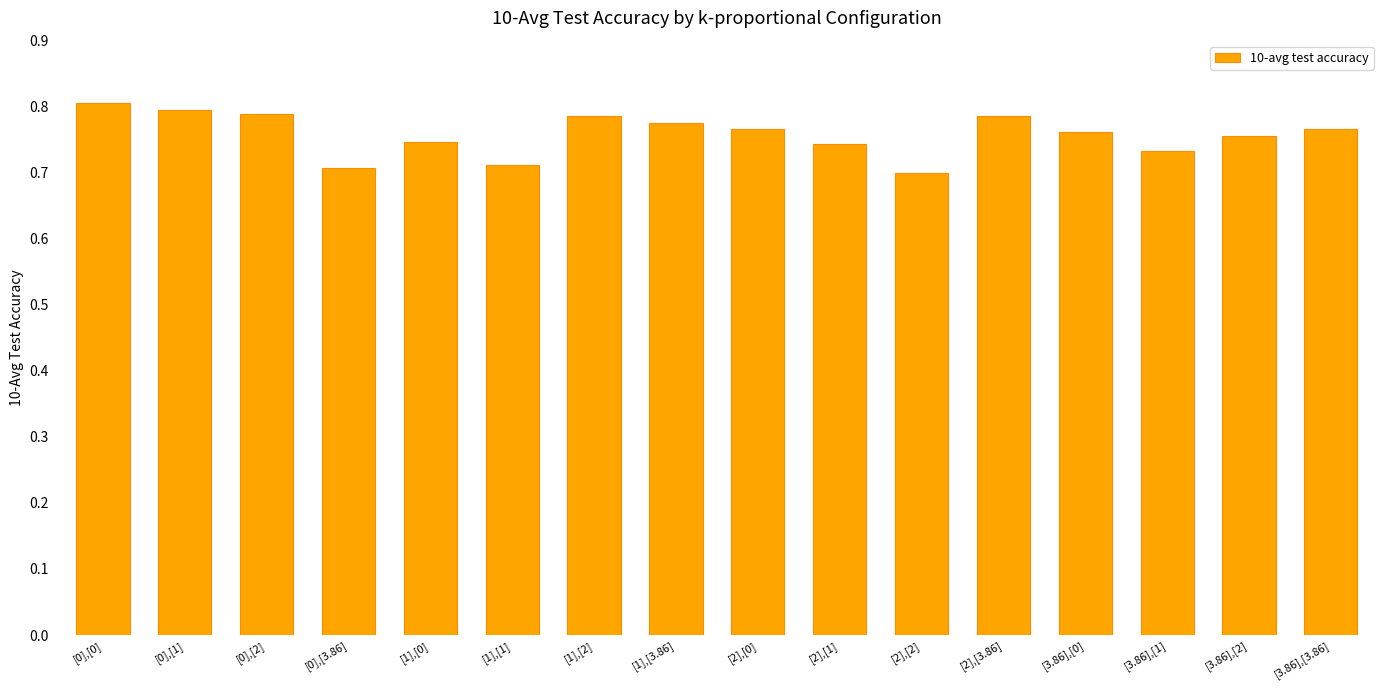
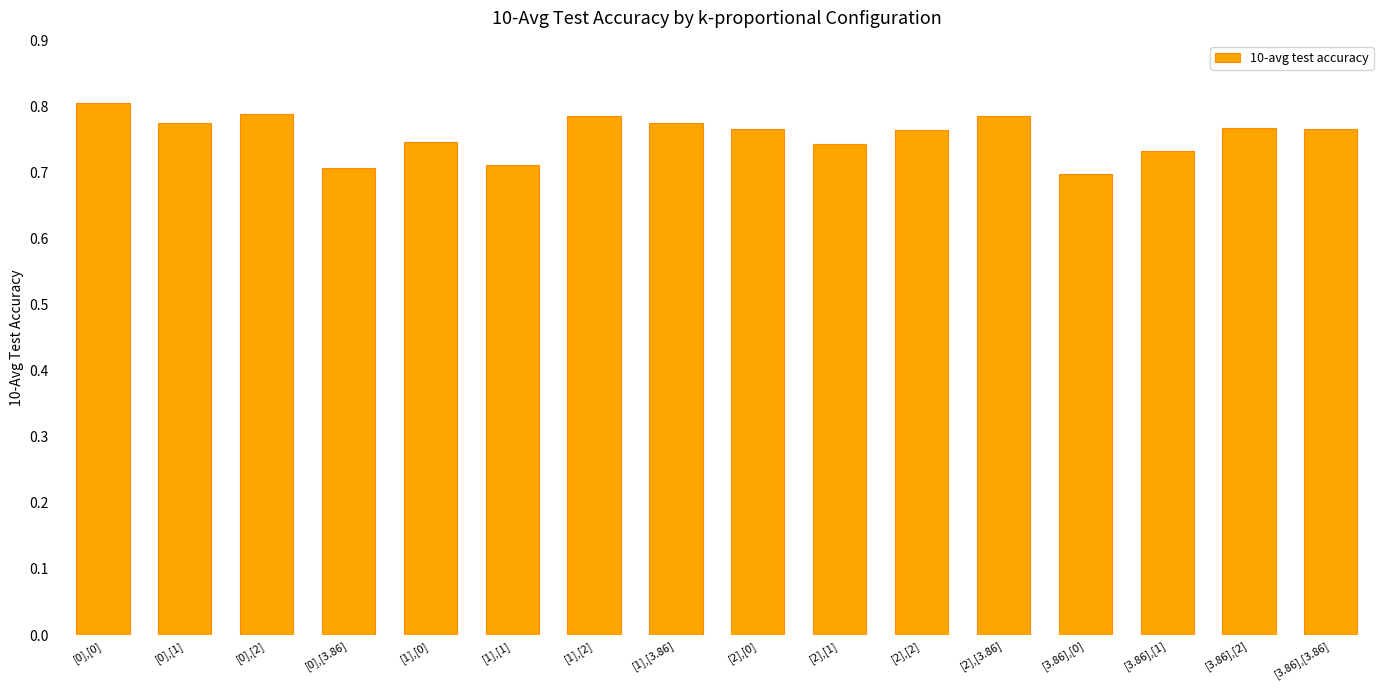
  {
    "[0],[0]": 0.81,
-   "[0],[1]": 0.79,
+   "[0],[1]": 0.78,
    "[0],[2]": 0.79,
    "[0],[3.86]": 0.71,
    "[1],[0]": 0.75,
    "[1],[1]": 0.71,
    "[1],[2]": 0.79,
    "[1],[3.86]": 0.78,
    "[2],[0]": 0.77,
    "[2],[1]": 0.74,
-   "[2],[2]": 0.70,
+   "[2],[2]": 0.76,
    "[2],[3.86]": 0.79,
-   "[3.86],[0]": 0.76,
+   "[3.86],[0]": 0.70,
    "[3.86],[1]": 0.73,
-   "[3.86],[2]": 0.76,
+   "[3.86],[2]": 0.77,
    "[3.86],[3.86]": 0.77
  }
